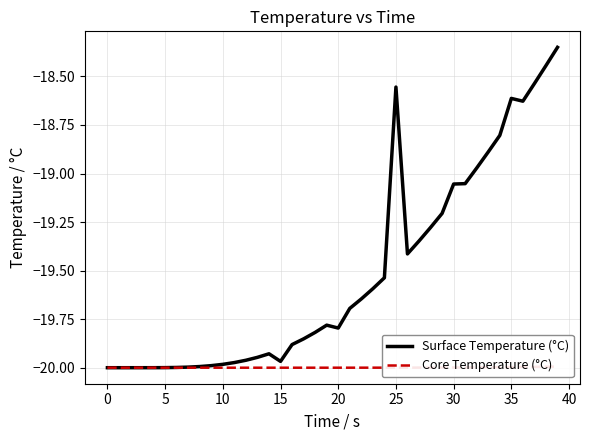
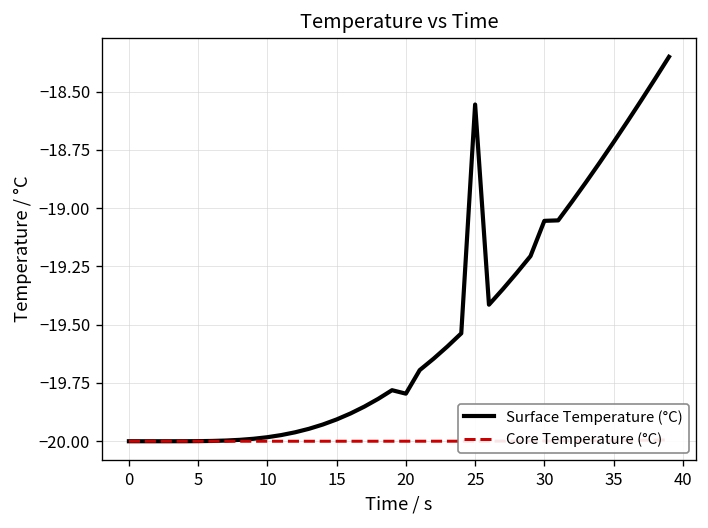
  {
    "Surface Temperature (°C)": {
      "10": -19.98,
-     "15": -19.97,
+     "15": -19.91,
      "20": -19.80,
      "25": -18.55,
      "30": -19.05,
-     "35": -18.61
+     "35": -18.72
    },
    "Core Temperature (°C)": {
      "10": -20.00,
      "15": -20.00,
      "20": -20.00
    }
  }
